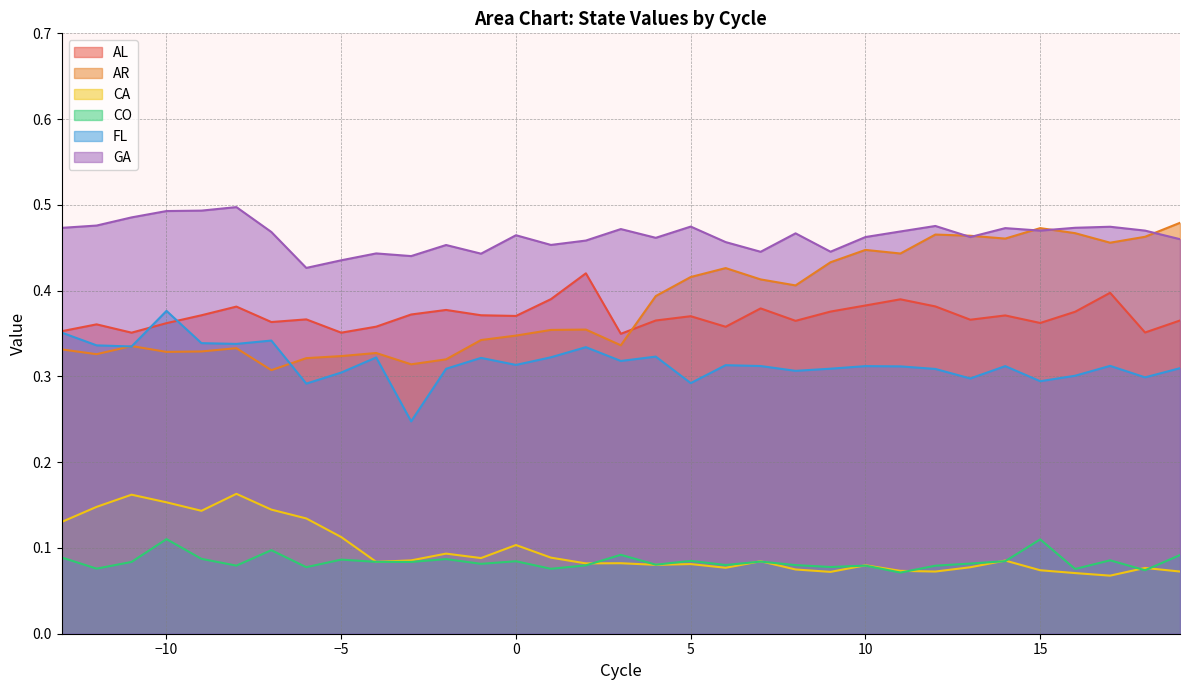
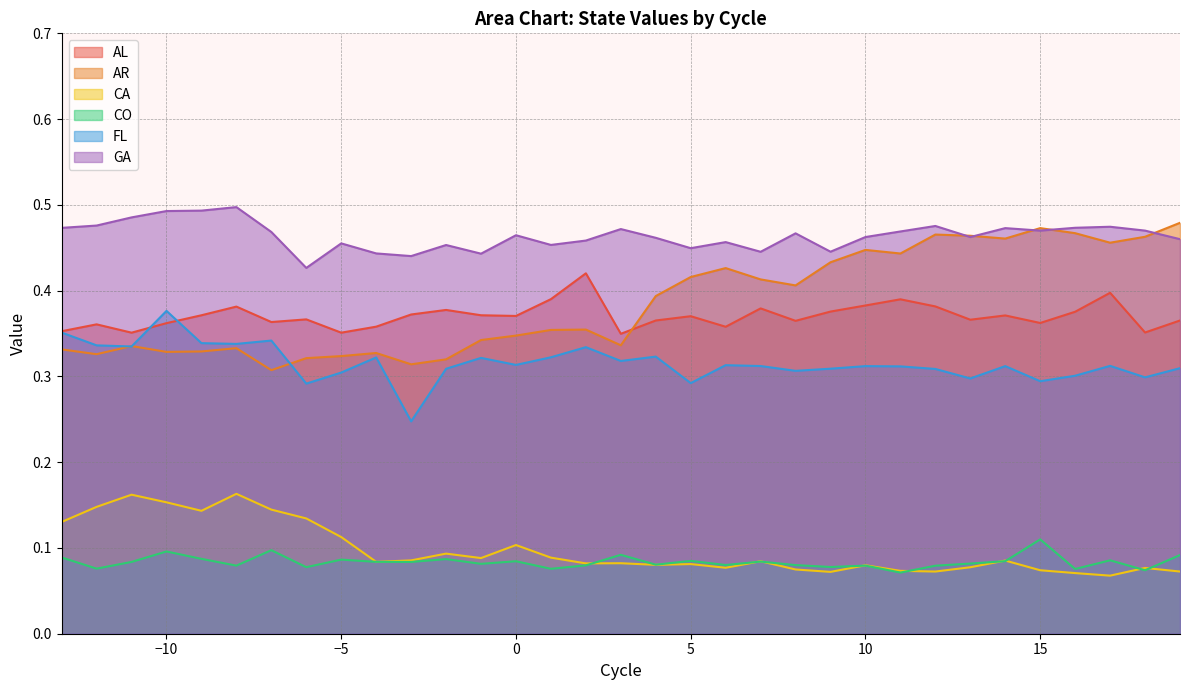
  {
    "CO": {
-     "−10": 0.11,
+     "−10": 0.10,
      "−5": 0.09,
      "0": 0.08,
      "5": 0.08,
      "15": 0.11
    },
    "FL": {
      "−10": 0.38,
      "−5": 0.30,
      "0": 0.31,
      "5": 0.29,
      "10": 0.31,
      "15": 0.29
    },
    "GA": {
      "−10": 0.49,
-     "−5": 0.44,
+     "−5": 0.46,
      "0": 0.46,
-     "5": 0.47,
+     "5": 0.45,
      "10": 0.46
    }
  }
